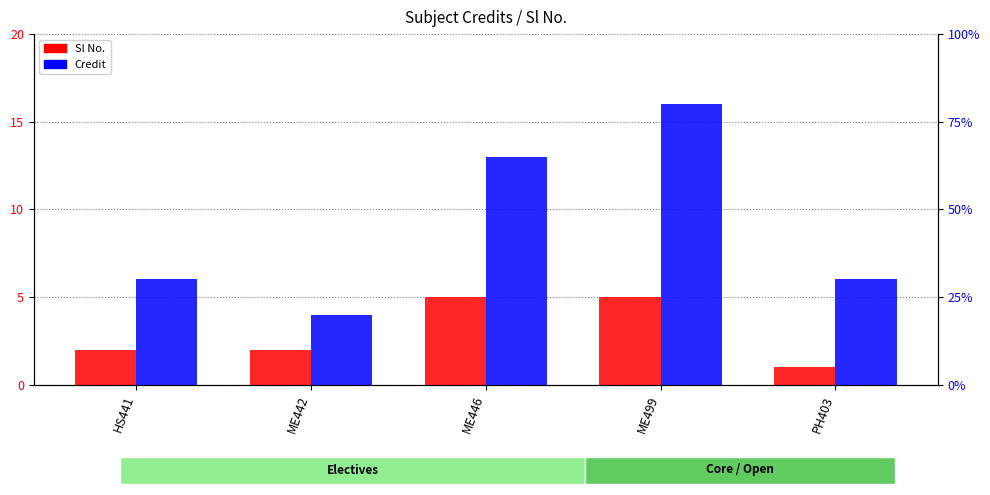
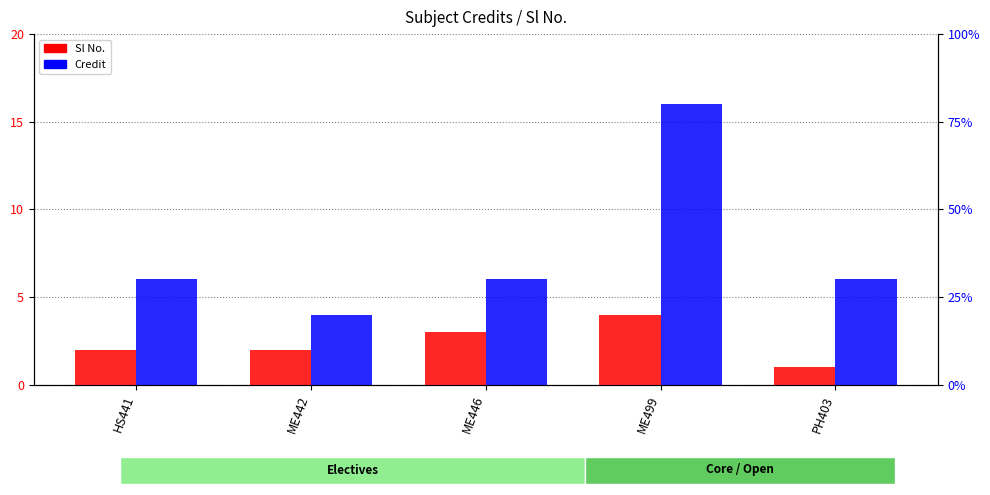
  {
    "Sl No.": {
      "HS441": 2,
      "ME442": 2,
-     "ME446": 5,
-     "ME499": 5,
+     "ME446": 3,
+     "ME499": 4,
      "PH403": 1
    },
    "Credit": {
      "HS441": 6,
      "ME442": 4,
-     "ME446": 13,
+     "ME446": 6,
      "ME499": 16,
      "PH403": 6
    }
  }
